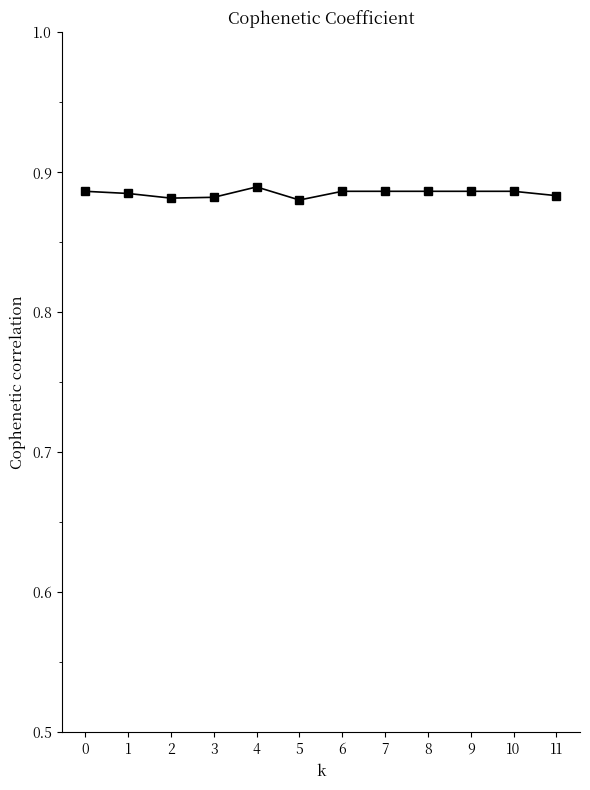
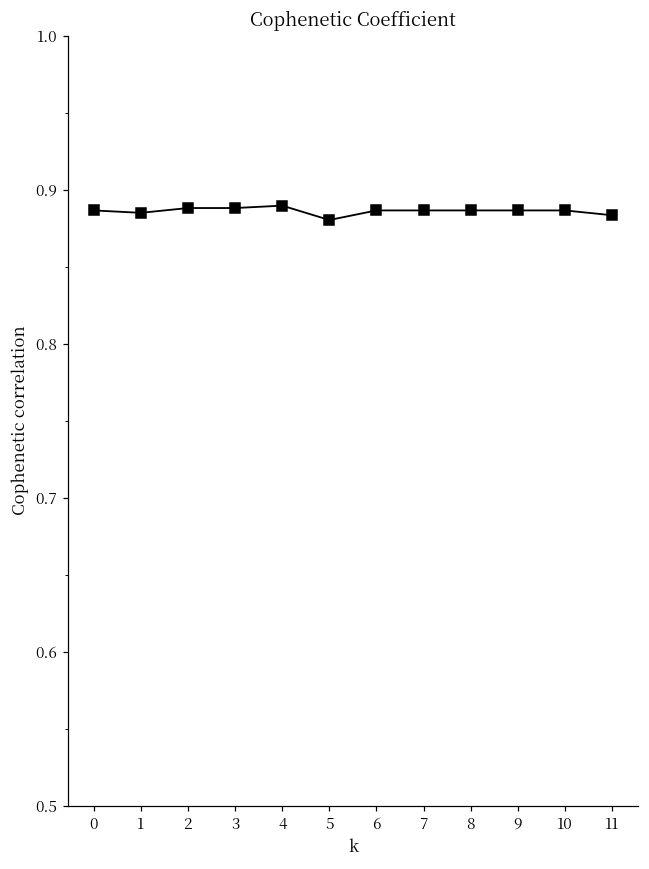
  {
    "0": 0.886,
    "1": 0.885,
-   "2": 0.882,
-   "3": 0.882,
+   "2": 0.888,
+   "3": 0.888,
    "4": 0.890,
    "5": 0.880,
    "6": 0.886,
    "7": 0.886,
    "8": 0.886,
    "9": 0.886,
    "10": 0.886,
    "11": 0.883
  }
